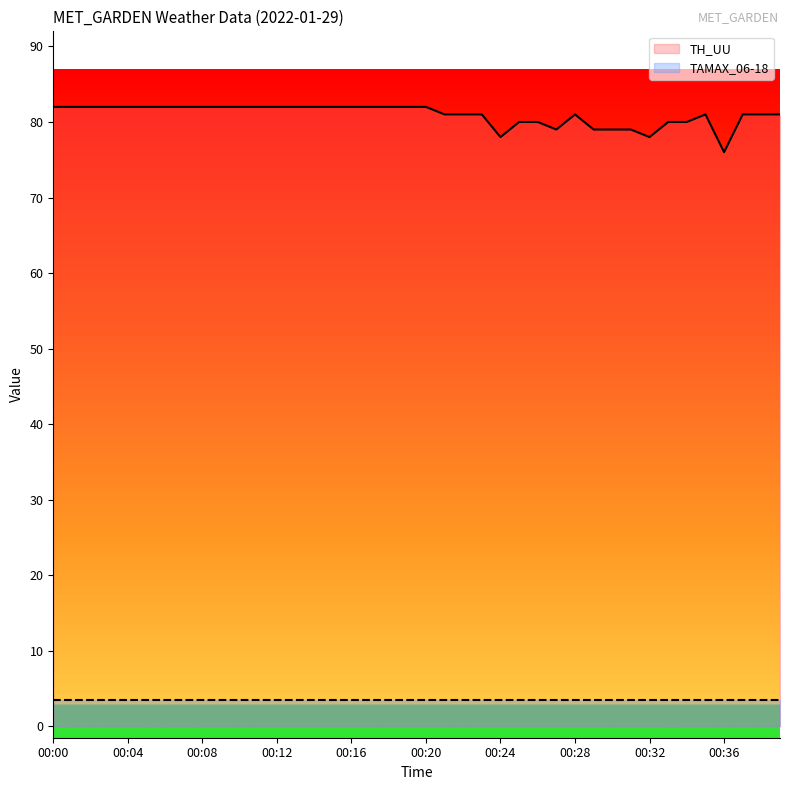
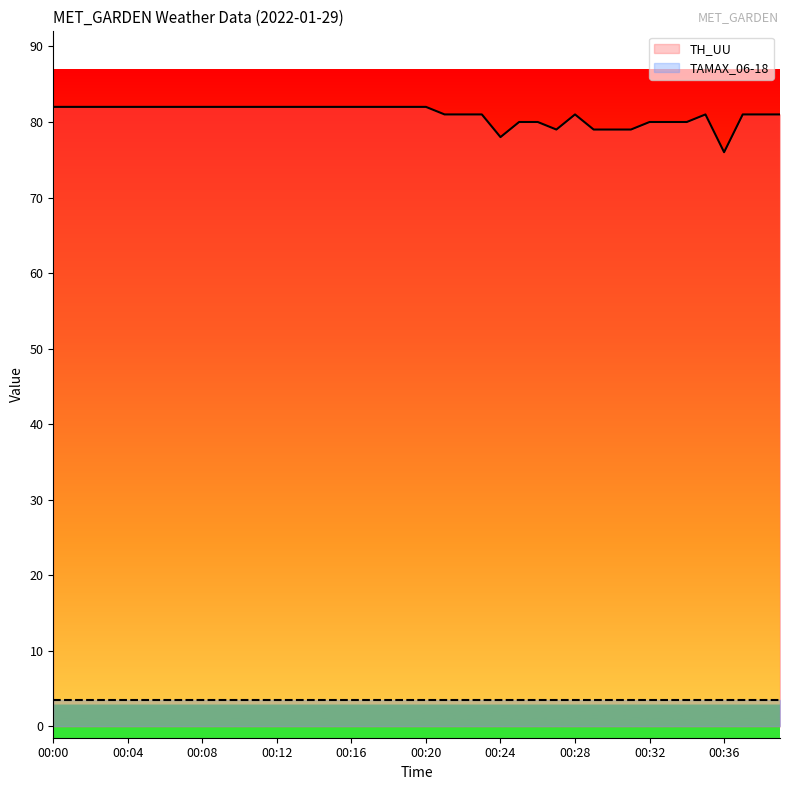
  {
    "TH_UU": {
      "00:00": 82,
      "00:04": 82,
      "00:08": 82,
      "00:12": 82,
      "00:16": 82,
      "00:20": 82,
      "00:24": 78,
      "00:28": 81,
-     "00:32": 78,
+     "00:32": 80,
      "00:36": 76
    },
    "TAMAX_06-18": {
      "00:00": 4,
      "00:04": 4,
      "00:08": 4,
      "00:12": 4,
      "00:16": 4,
      "00:20": 4,
      "00:24": 4,
      "00:28": 4,
      "00:32": 4,
      "00:36": 4
    }
  }
